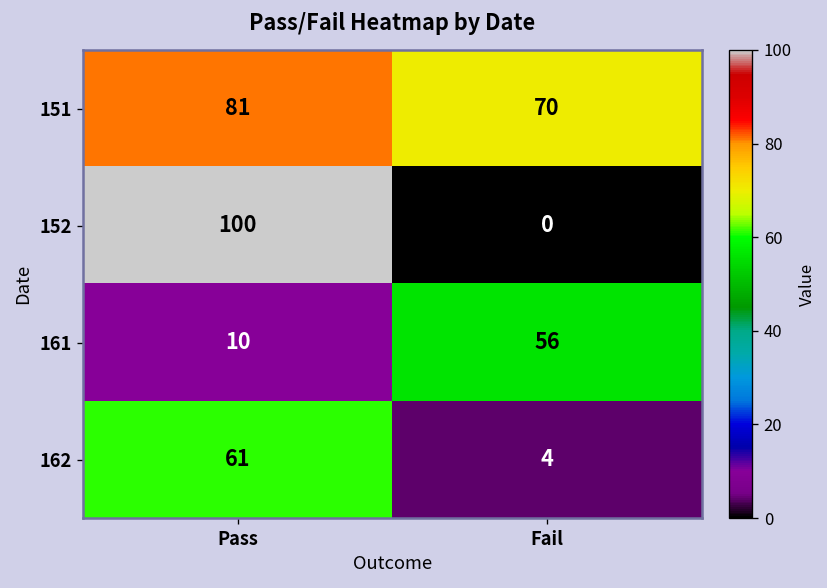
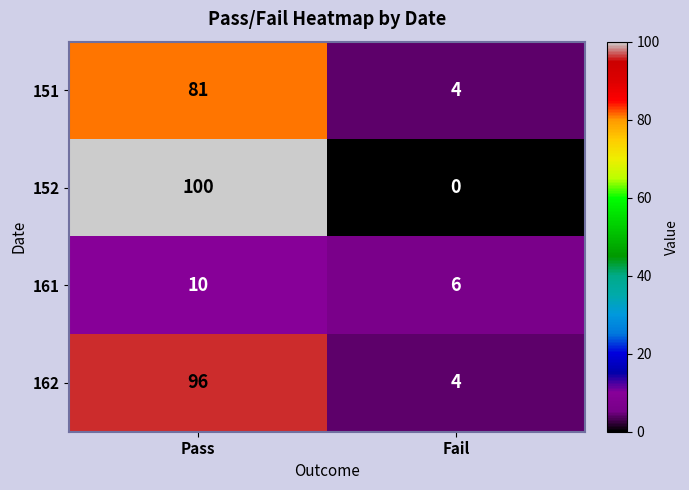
  {
    "151": {
      "Pass": 81,
-     "Fail": 70
+     "Fail": 4
    },
    "152": {
      "Pass": 100,
      "Fail": 0
    },
    "161": {
      "Pass": 10,
-     "Fail": 56
+     "Fail": 6
    },
    "162": {
-     "Pass": 61,
+     "Pass": 96,
      "Fail": 4
    }
  }
